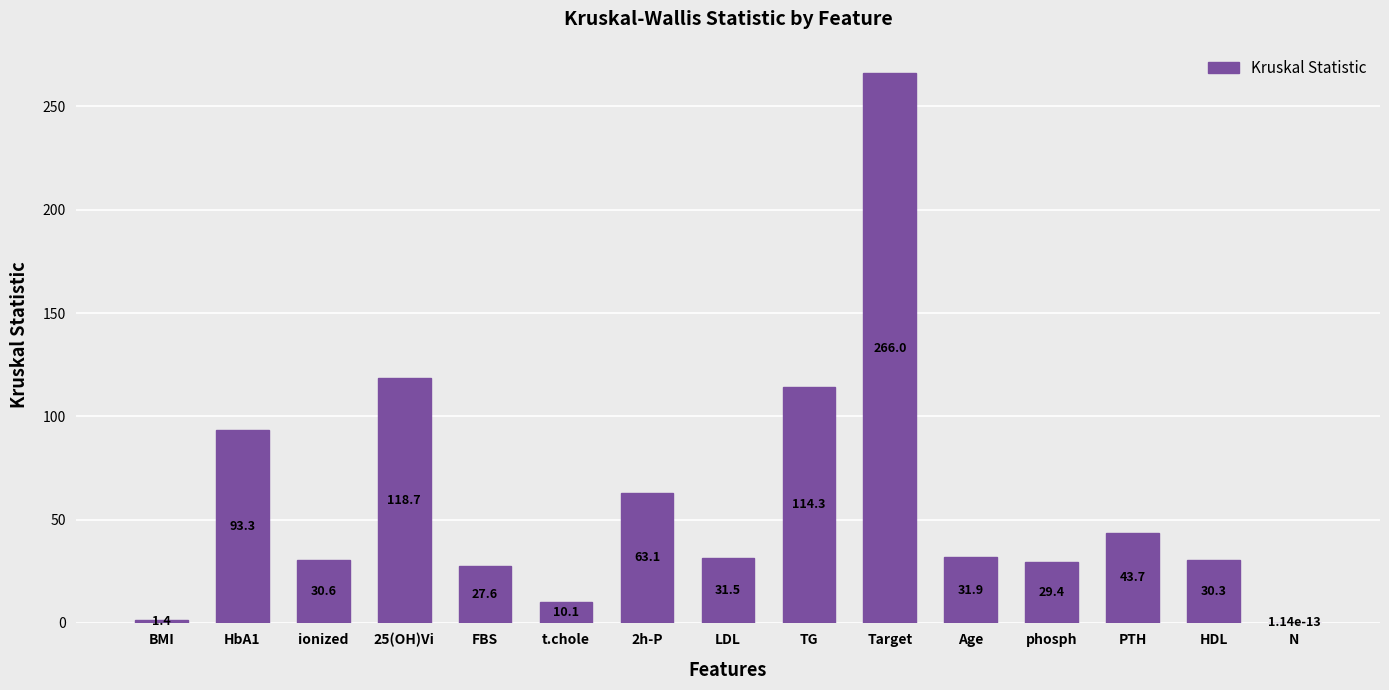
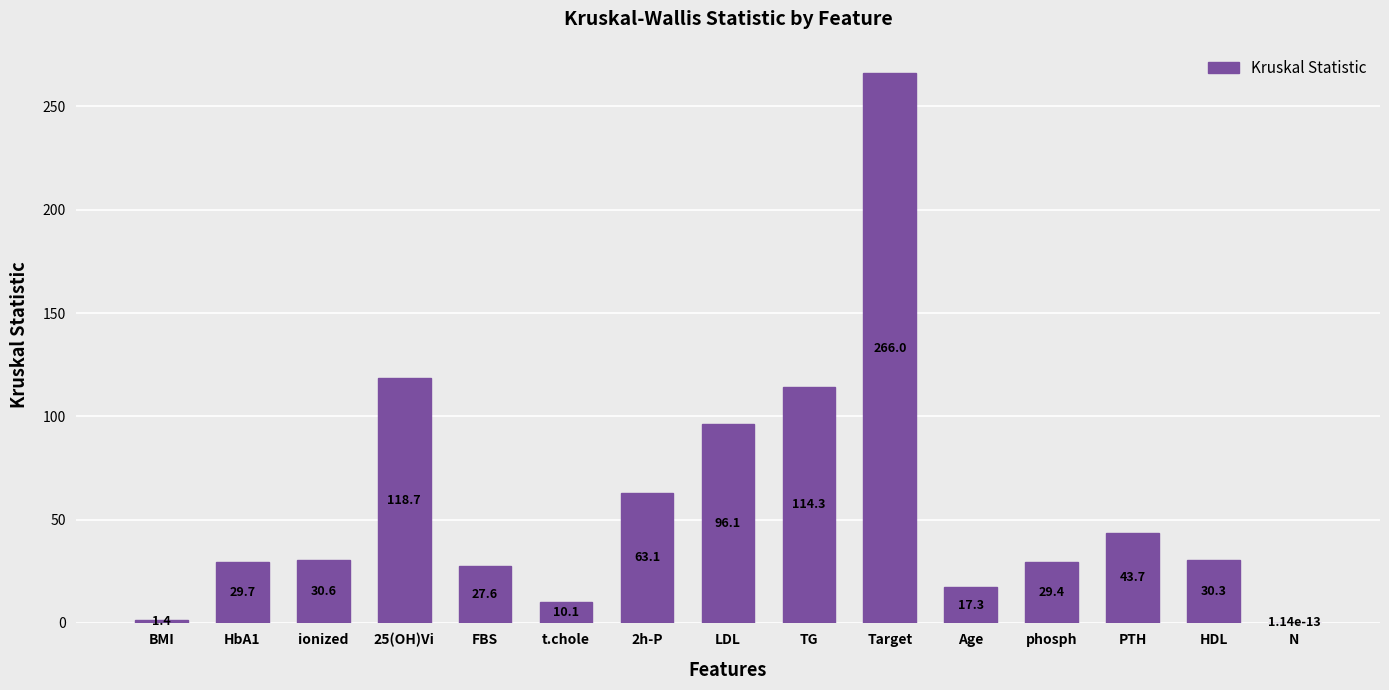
  {
    "BMI": "1.4",
-   "HbA1": "93.3",
+   "HbA1": "29.7",
    "ionized": "30.6",
    "25(OH)Vi": "118.7",
    "FBS": "27.6",
    "t.chole": "10.1",
    "2h-P": "63.1",
-   "LDL": "31.5",
+   "LDL": "96.1",
    "TG": "114.3",
    "Target": "266.0",
-   "Age": "31.9",
+   "Age": "17.3",
    "phosph": "29.4",
    "PTH": "43.7",
    "HDL": "30.3",
    "N": "1.14e-13"
  }
